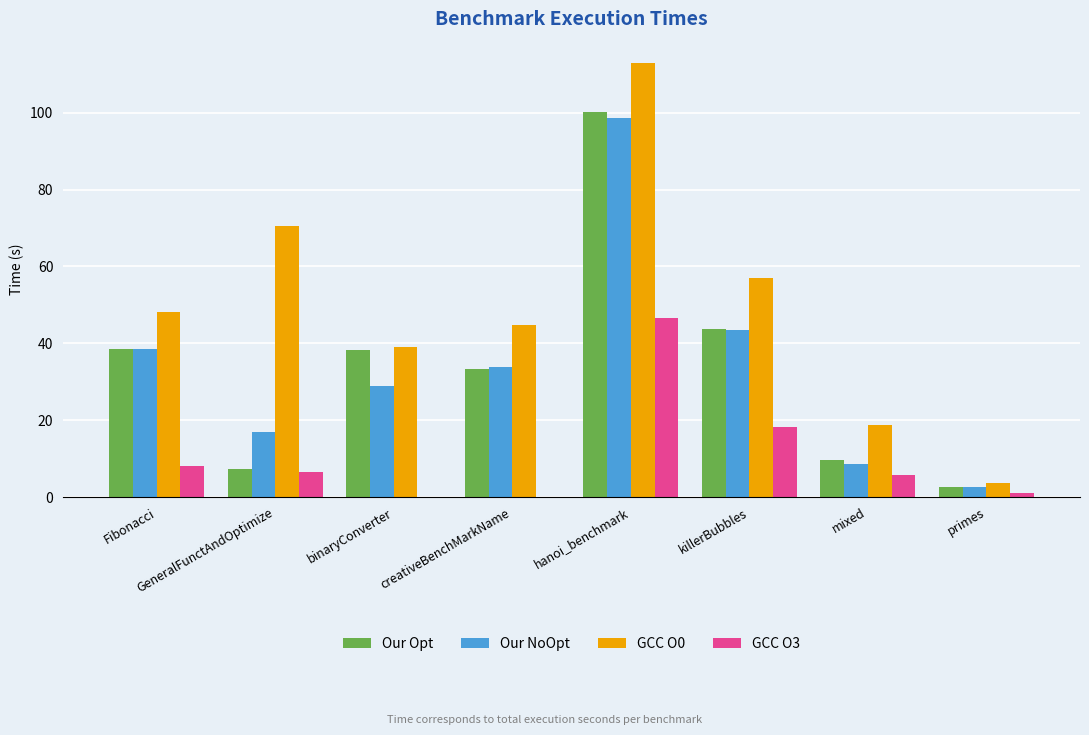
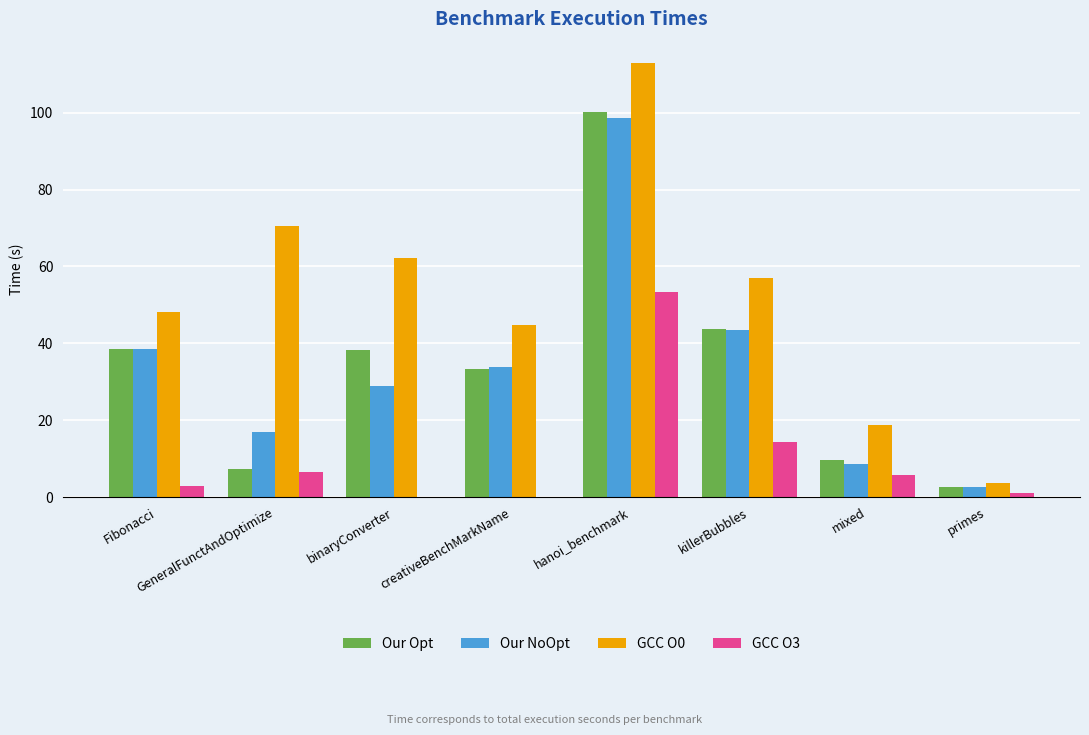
  {
    "Our Opt": {
      "Fibonacci": 39,
      "GeneralFunctAndOptimize": 7,
      "binaryConverter": 38,
      "creativeBenchMarkName": 33,
      "hanoi_benchmark": 100,
      "killerBubbles": 44,
      "mixed": 10,
      "primes": 3
    },
    "Our NoOpt": {
      "Fibonacci": 39,
      "GeneralFunctAndOptimize": 17,
      "binaryConverter": 29,
      "creativeBenchMarkName": 34,
      "hanoi_benchmark": 99,
      "killerBubbles": 44,
      "mixed": 9,
      "primes": 3
    },
    "GCC O0": {
      "Fibonacci": 48,
      "GeneralFunctAndOptimize": 71,
-     "binaryConverter": 39,
+     "binaryConverter": 62,
      "creativeBenchMarkName": 45,
      "hanoi_benchmark": 113,
      "killerBubbles": 57,
      "mixed": 19,
      "primes": 4
    },
    "GCC O3": {
-     "Fibonacci": 8,
+     "Fibonacci": 3,
      "GeneralFunctAndOptimize": 6,
      "binaryConverter": 0,
      "creativeBenchMarkName": 0,
-     "hanoi_benchmark": 47,
-     "killerBubbles": 18,
+     "hanoi_benchmark": 53,
+     "killerBubbles": 14,
      "mixed": 6,
      "primes": 1
    }
  }
